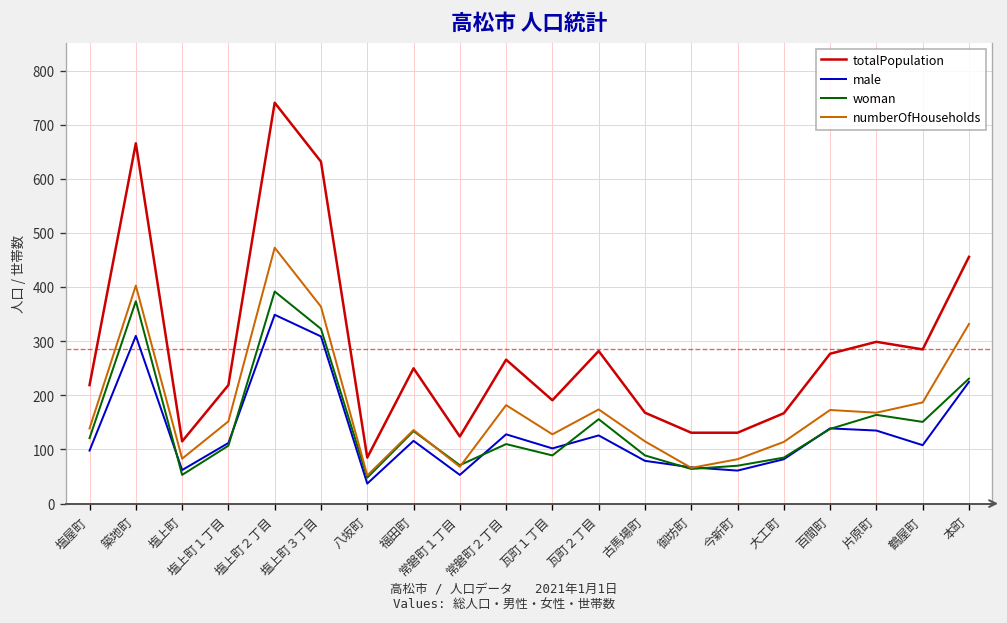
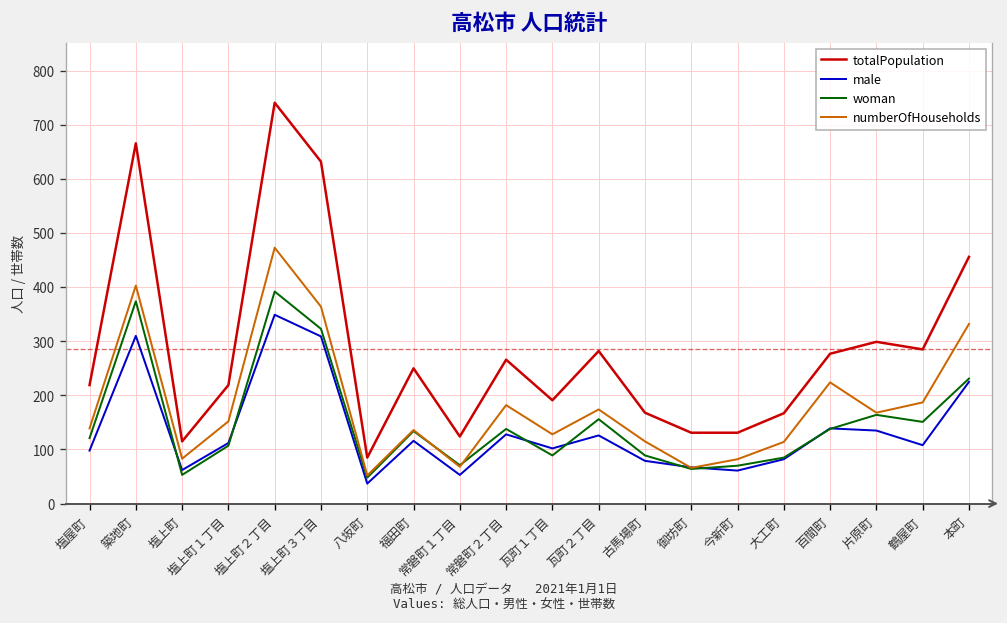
  {
    "totalPopulation": {
      "塩屋町": 220,
      "築地町": 670,
      "塩上町": 120,
      "塩上町１丁目": 220,
      "塩上町２丁目": 740,
      "塩上町３丁目": 630,
      "八坂町": 90,
      "福田町": 250,
      "常磐町１丁目": 120,
      "常磐町２丁目": 270,
      "瓦町１丁目": 190,
      "瓦町２丁目": 280,
      "古馬場町": 170,
      "御坊町": 130,
      "今新町": 130,
      "大工町": 170,
      "百間町": 280,
      "片原町": 300,
      "鶴屋町": 290,
      "本町": 460
    },
    "male": {
      "塩屋町": 100,
      "築地町": 310,
      "塩上町": 60,
      "塩上町２丁目": 350,
      "塩上町３丁目": 310,
      "八坂町": 40,
      "福田町": 120,
      "常磐町１丁目": 50,
      "常磐町２丁目": 130,
      "瓦町１丁目": 100,
      "瓦町２丁目": 130,
      "古馬場町": 80,
      "今新町": 60,
      "片原町": 140,
      "鶴屋町": 110,
      "本町": 230
    },
    "woman": {
      "塩屋町": 120,
      "築地町": 370,
      "塩上町": 50,
      "塩上町２丁目": 390,
      "塩上町３丁目": 320,
-     "常磐町２丁目": 110,
+     "常磐町２丁目": 140,
      "瓦町１丁目": 90,
      "瓦町２丁目": 160,
      "古馬場町": 90,
      "今新町": 70,
      "鶴屋町": 150,
      "本町": 230
    },
    "numberOfHouseholds": {
      "塩屋町": 140,
      "築地町": 400,
      "塩上町": 80,
      "塩上町１丁目": 150,
      "塩上町２丁目": 470,
      "塩上町３丁目": 360,
      "常磐町２丁目": 180,
      "瓦町１丁目": 130,
      "瓦町２丁目": 170,
      "古馬場町": 120,
      "今新町": 80,
      "大工町": 110,
-     "百間町": 170,
+     "百間町": 220,
      "鶴屋町": 190,
      "本町": 330
    }
  }
